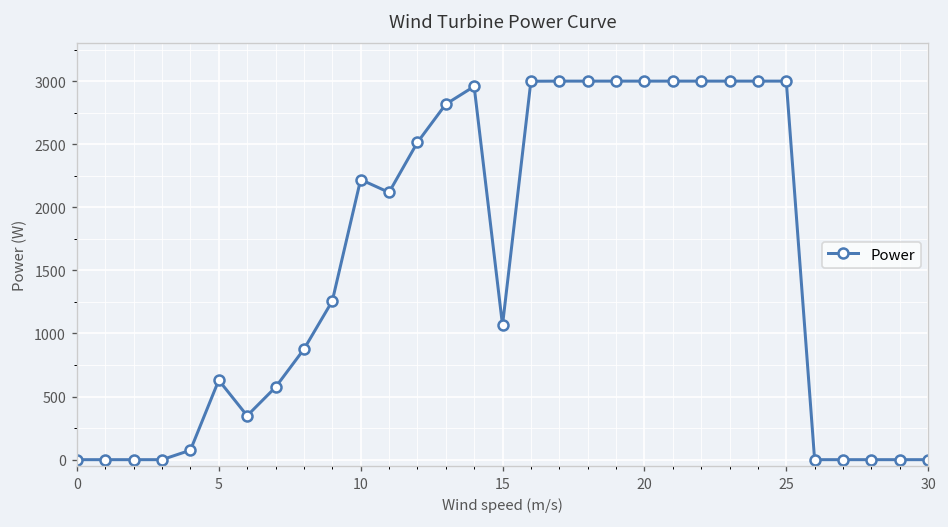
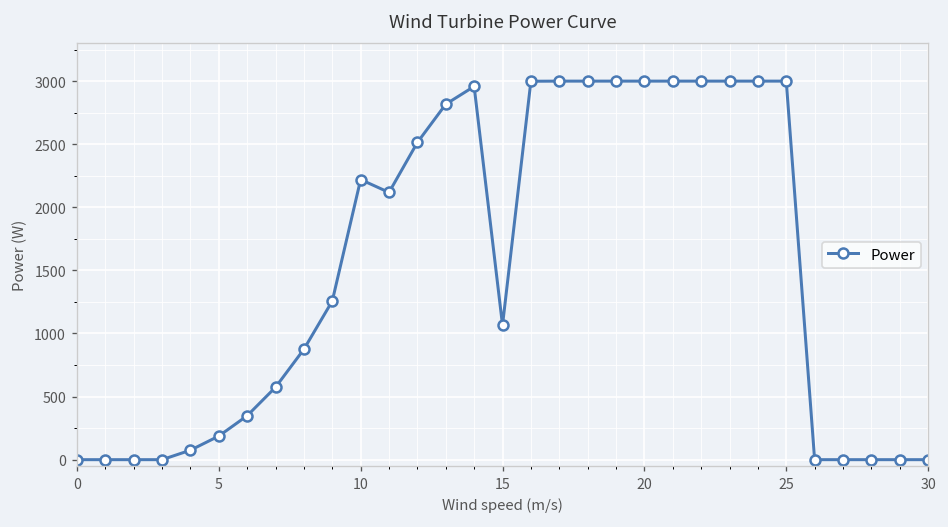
  {
    "0": 0,
-   "5": 630,
+   "5": 190,
    "10": 2220,
    "15": 1070,
    "20": 3000,
    "25": 3000,
    "30": 0
  }
